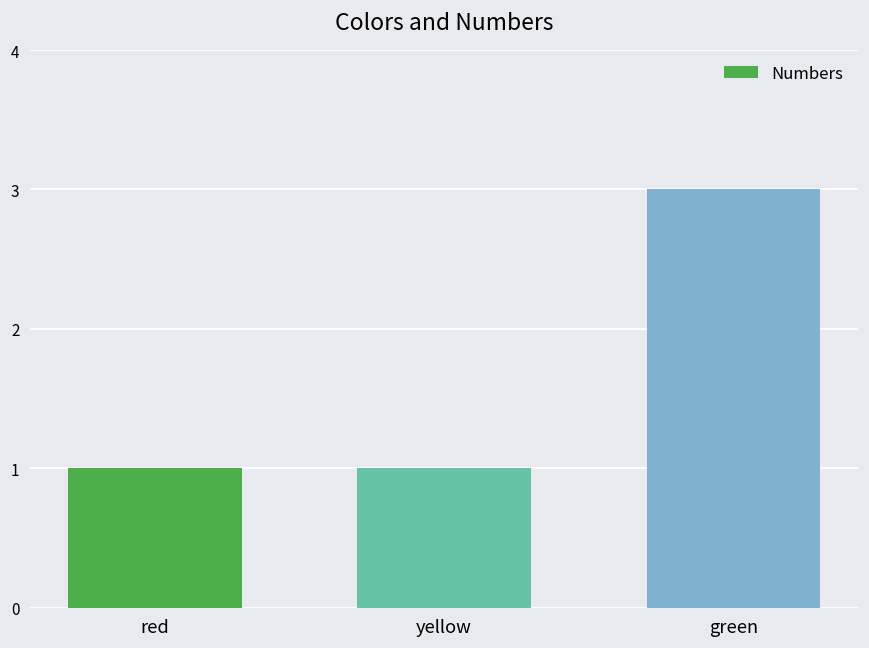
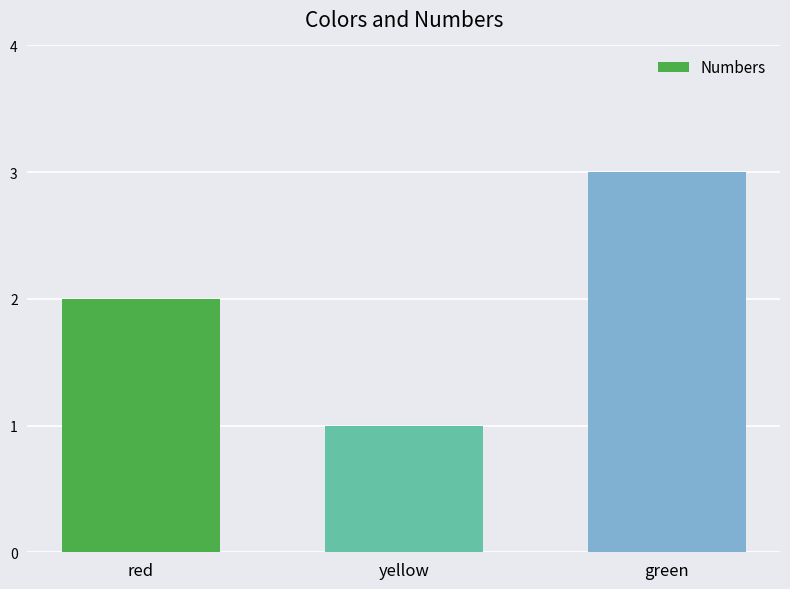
  {
-   "red": 1,
+   "red": 2,
    "yellow": 1,
    "green": 3
  }
